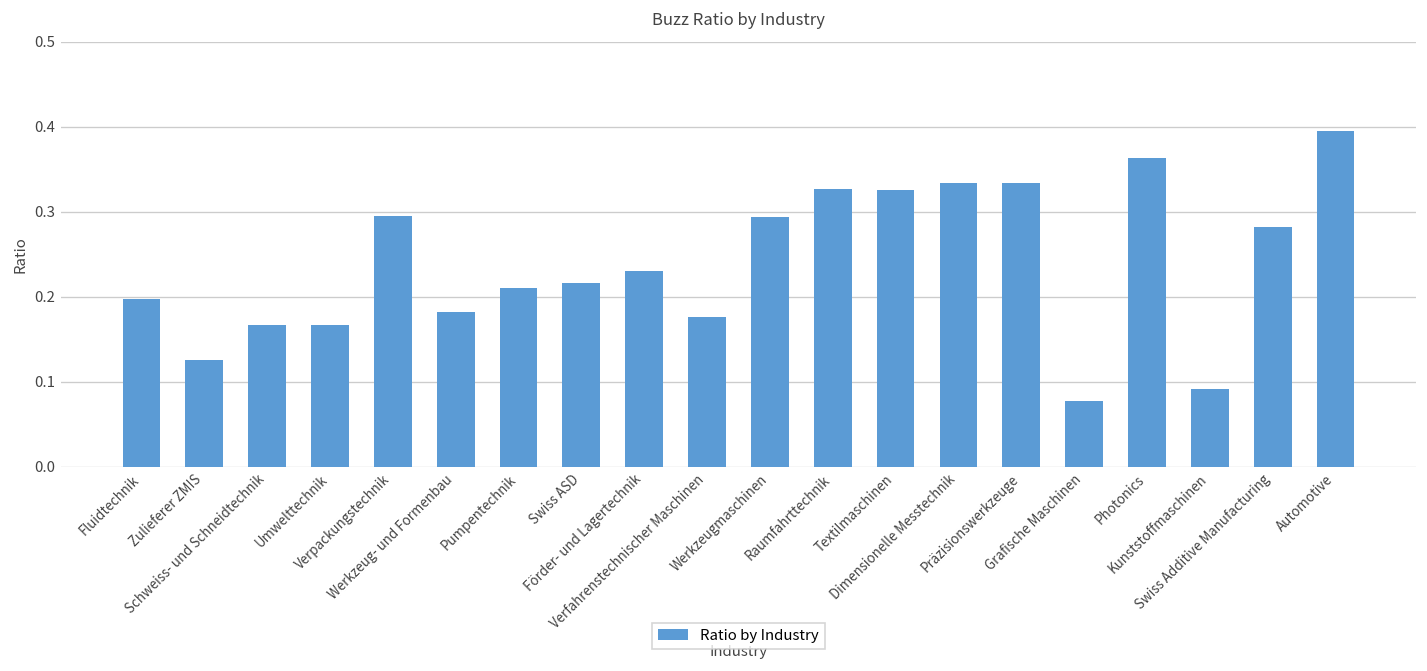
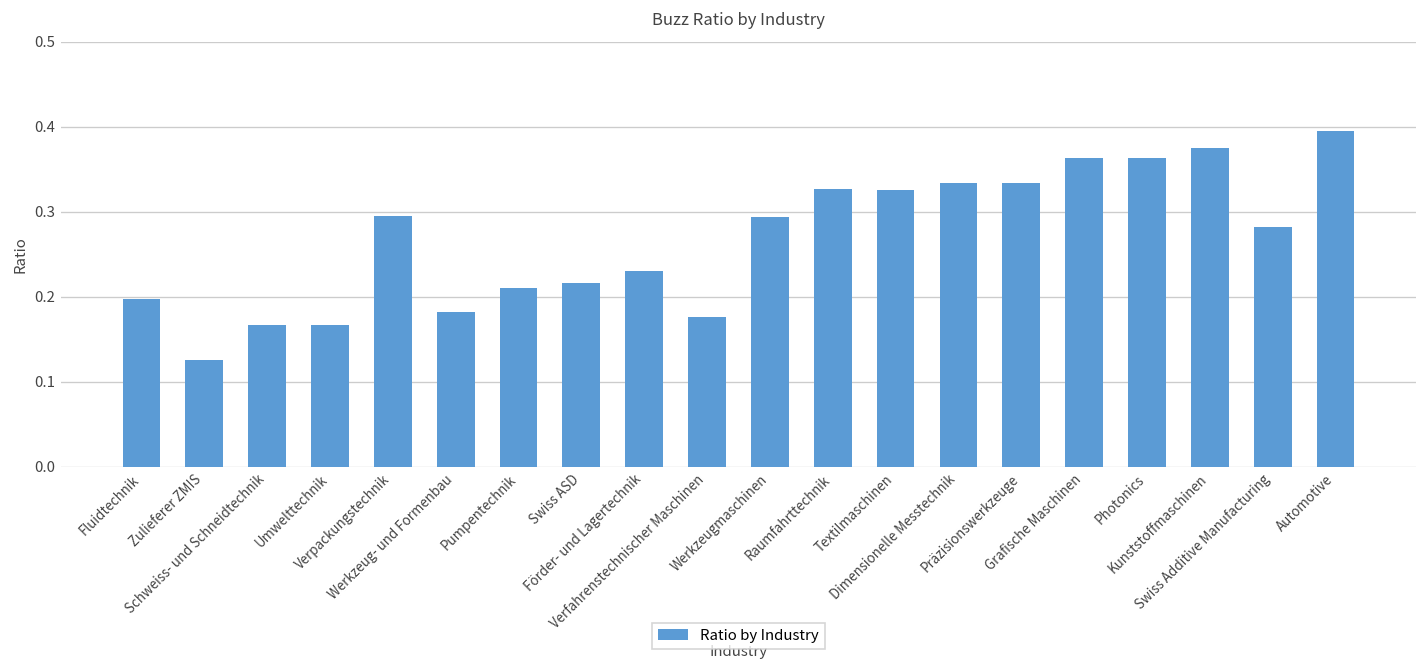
  {
    "Fluidtechnik": 0.20,
    "Zulieferer ZMIS": 0.13,
    "Schweiss- und Schneidtechnik": 0.17,
    "Umwelttechnik": 0.17,
    "Verpackungstechnik": 0.29,
    "Werkzeug- und Formenbau": 0.18,
    "Pumpentechnik": 0.21,
    "Swiss ASD": 0.22,
    "Förder- und Lagertechnik": 0.23,
    "Verfahrenstechnischer Maschinen": 0.18,
    "Werkzeugmaschinen": 0.29,
    "Raumfahrttechnik": 0.33,
    "Textilmaschinen": 0.33,
    "Dimensionelle Messtechnik": 0.33,
    "Präzisionswerkzeuge": 0.33,
-   "Grafische Maschinen": 0.08,
+   "Grafische Maschinen": 0.36,
    "Photonics": 0.36,
-   "Kunststoffmaschinen": 0.09,
+   "Kunststoffmaschinen": 0.38,
    "Swiss Additive Manufacturing": 0.28,
    "Automotive": 0.39
  }
